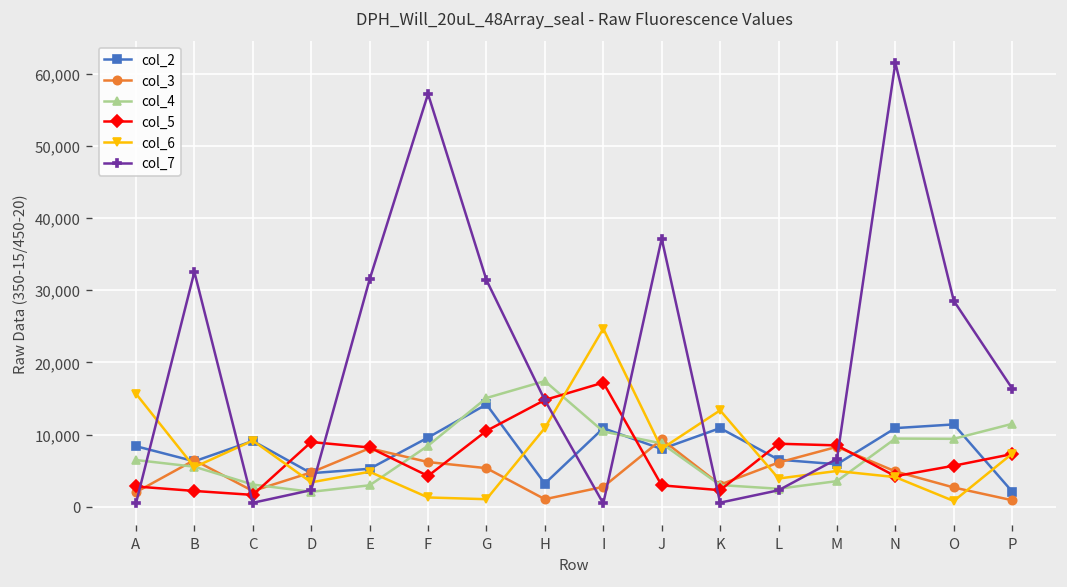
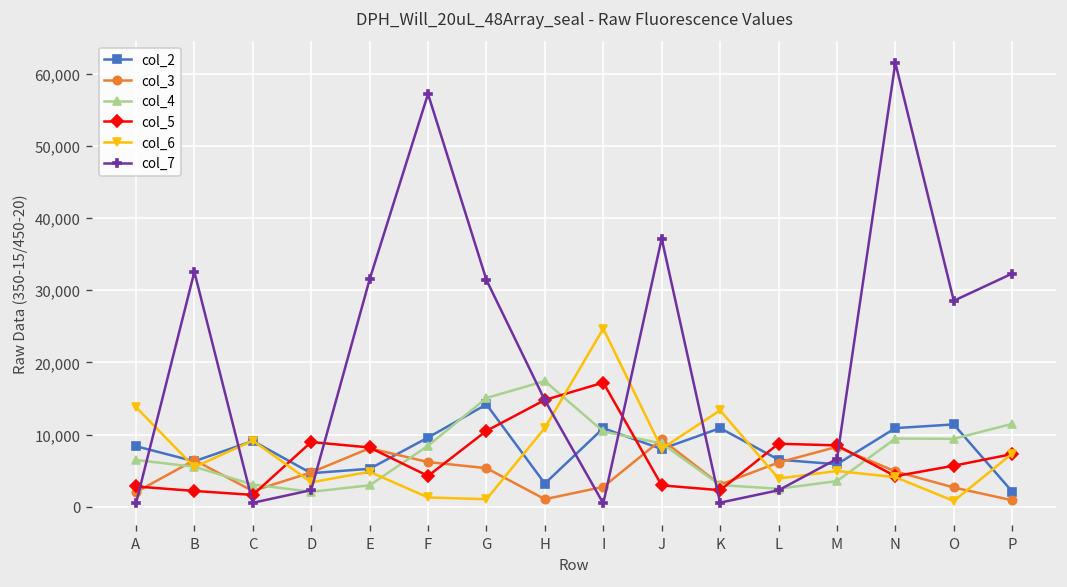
  {
    "col_2": {
      "A": "8,000",
      "F": "10,000",
      "G": "14,000",
      "H": "3,000",
      "I": "11,000",
      "K": "11,000",
      "M": "6,000",
      "N": "11,000",
      "O": "11,000",
      "P": "2,000"
    },
    "col_3": {
      "A": "2,000",
      "C": "2,000",
      "F": "6,000",
      "G": "5,000",
      "H": "1,000",
      "I": "3,000",
      "J": "9,000",
      "N": "5,000",
      "O": "3,000",
      "P": "1,000"
    },
    "col_4": {
      "A": "6,000",
      "C": "3,000",
      "E": "3,000",
      "F": "8,000",
      "G": "15,000",
      "H": "17,000",
      "I": "10,000",
      "J": "9,000",
      "M": "4,000",
      "N": "9,000",
      "O": "9,000",
      "P": "11,000"
    },
    "col_5": {
      "A": "3,000",
      "B": "2,000",
      "C": "2,000",
      "D": "9,000",
      "F": "4,000",
      "G": "11,000",
      "I": "17,000",
      "J": "3,000",
      "K": "2,000",
      "L": "9,000",
      "O": "6,000"
    },
    "col_6": {
-     "A": "16,000",
+     "A": "14,000",
      "D": "3,000",
      "F": "1,000",
      "G": "1,000",
      "H": "11,000",
      "I": "25,000",
      "K": "13,000",
      "L": "4,000",
      "M": "5,000",
      "O": "1,000"
    },
    "col_7": {
      "A": "0",
      "B": "33,000",
      "C": "1,000",
      "E": "31,000",
      "F": "57,000",
      "G": "31,000",
      "I": "0",
      "J": "37,000",
      "K": "1,000",
      "M": "7,000",
      "N": "61,000",
      "O": "29,000",
-     "P": "16,000"
+     "P": "32,000"
    }
  }
